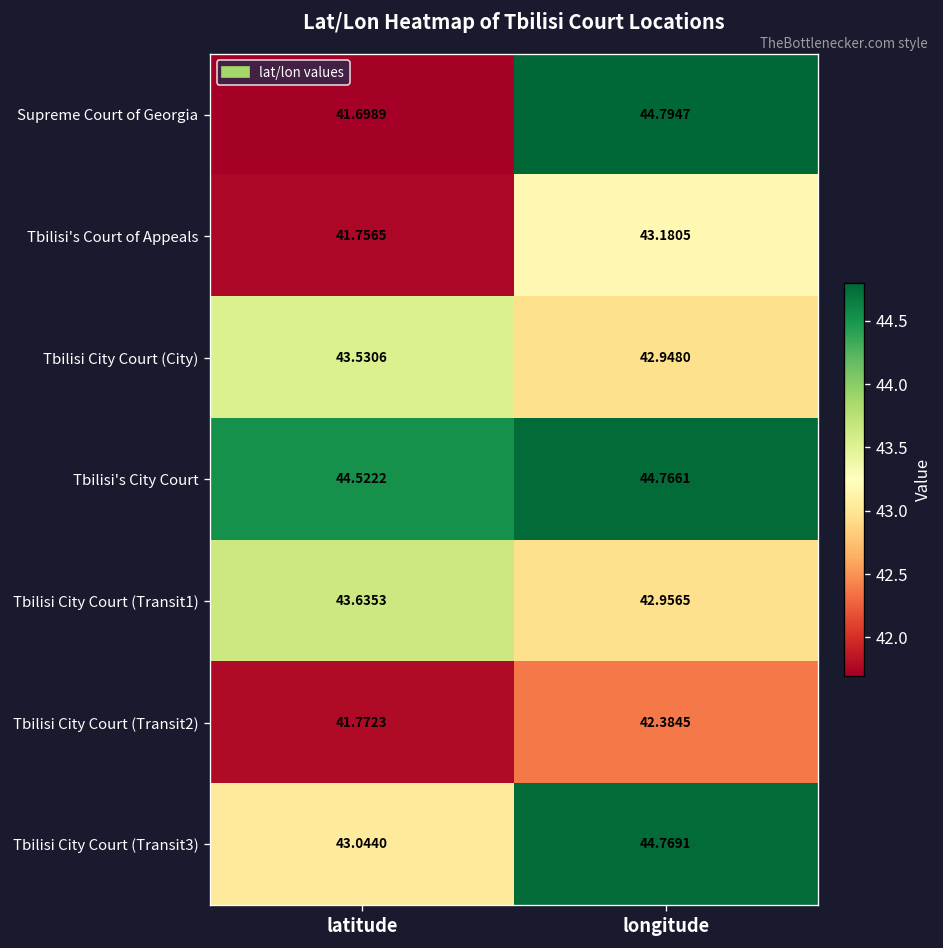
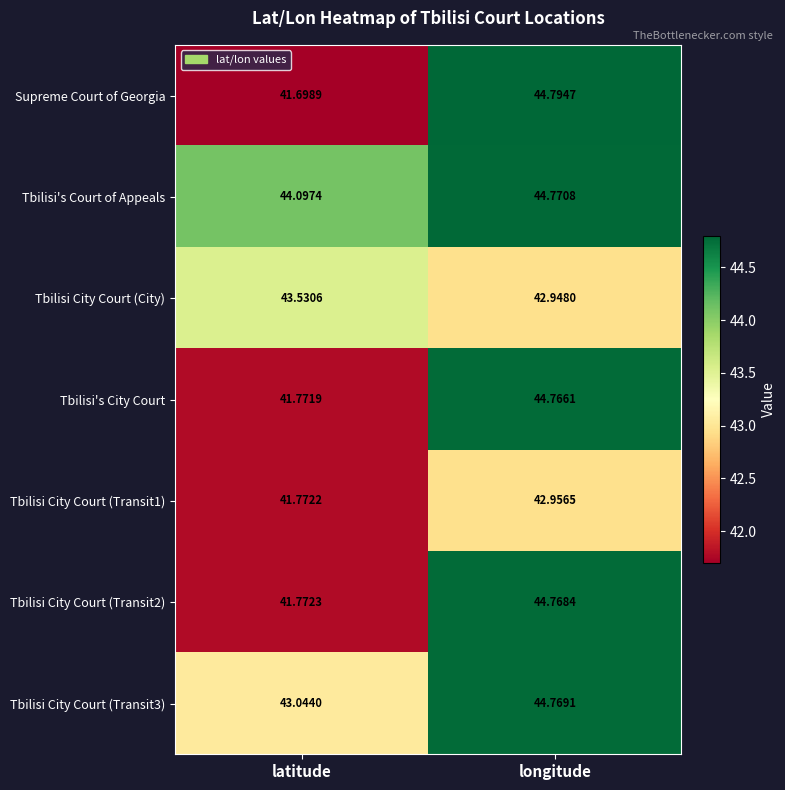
  {
    "Supreme Court of Georgia": {
      "latitude": 41.6989,
      "longitude": 44.7947
    },
    "Tbilisi's Court of Appeals": {
-     "latitude": 41.7565,
-     "longitude": 43.1805
+     "latitude": 44.0974,
+     "longitude": 44.7708
    },
    "Tbilisi City Court (City)": {
      "latitude": 43.5306,
      "longitude": 42.9480
    },
    "Tbilisi's City Court": {
-     "latitude": 44.5222,
+     "latitude": 41.7719,
      "longitude": 44.7661
    },
    "Tbilisi City Court (Transit1)": {
-     "latitude": 43.6353,
+     "latitude": 41.7722,
      "longitude": 42.9565
    },
    "Tbilisi City Court (Transit2)": {
      "latitude": 41.7723,
-     "longitude": 42.3845
+     "longitude": 44.7684
    },
    "Tbilisi City Court (Transit3)": {
      "latitude": 43.0440,
      "longitude": 44.7691
    }
  }
